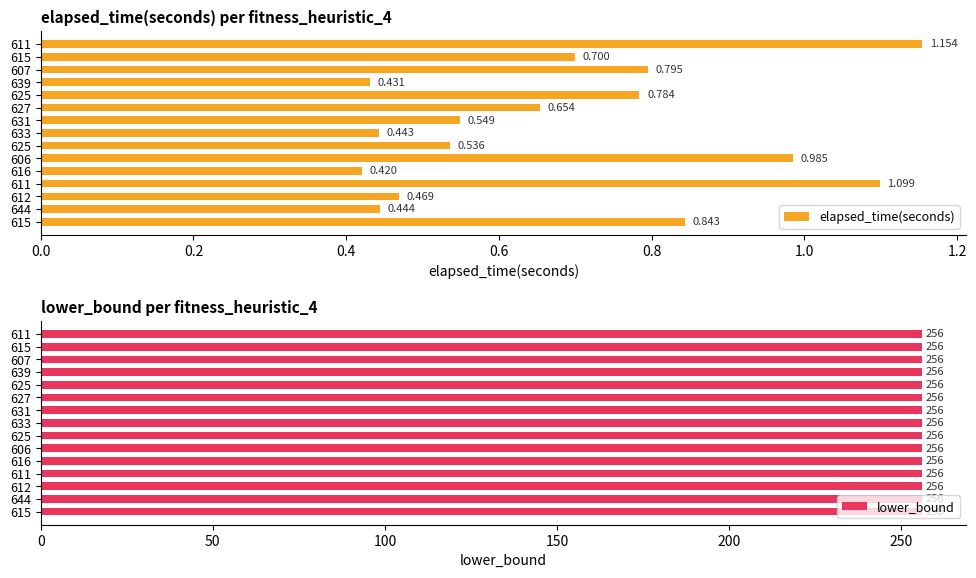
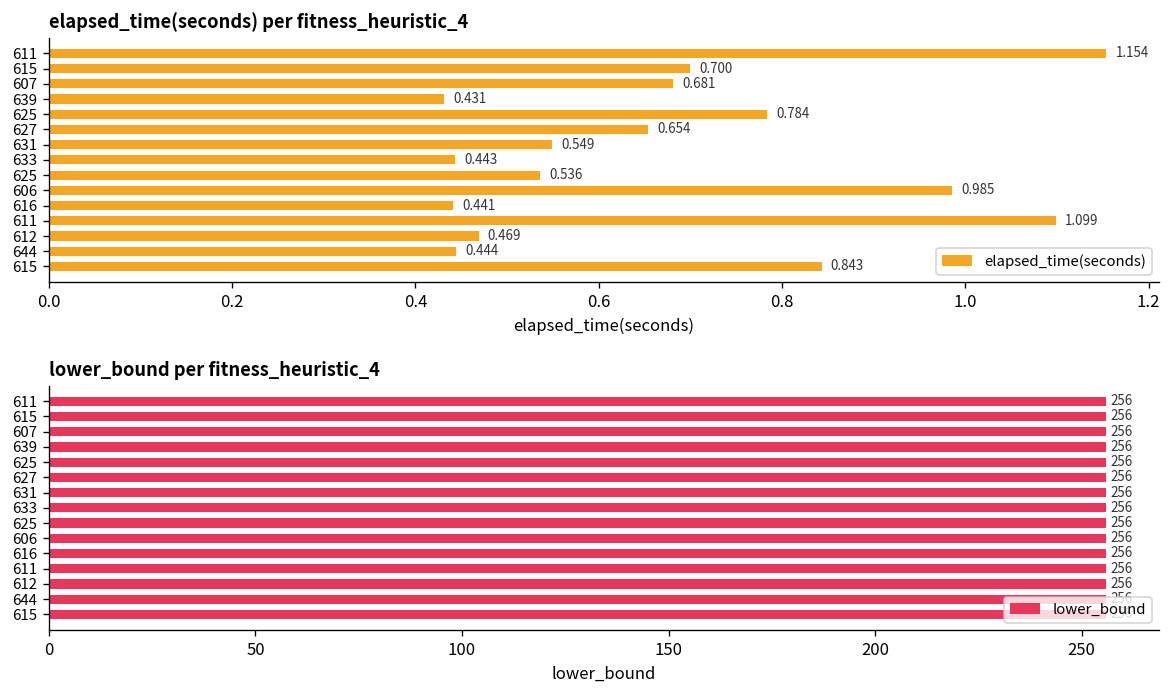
  {
    "elapsed_time(seconds) per fitness_heuristic_4": {
-     "607": 0.795,
+     "607": 0.681,
      "639": 0.431,
      "627": 0.654,
      "631": 0.549,
      "633": 0.443,
      "606": 0.985,
-     "616": 0.420,
+     "616": 0.441,
      "612": 0.469,
      "644": 0.444
    },
    "lower_bound per fitness_heuristic_4": {
      "607": 256,
      "639": 256,
      "627": 256,
      "631": 256,
      "633": 256,
      "606": 256,
      "616": 256,
      "612": 256
    }
  }
